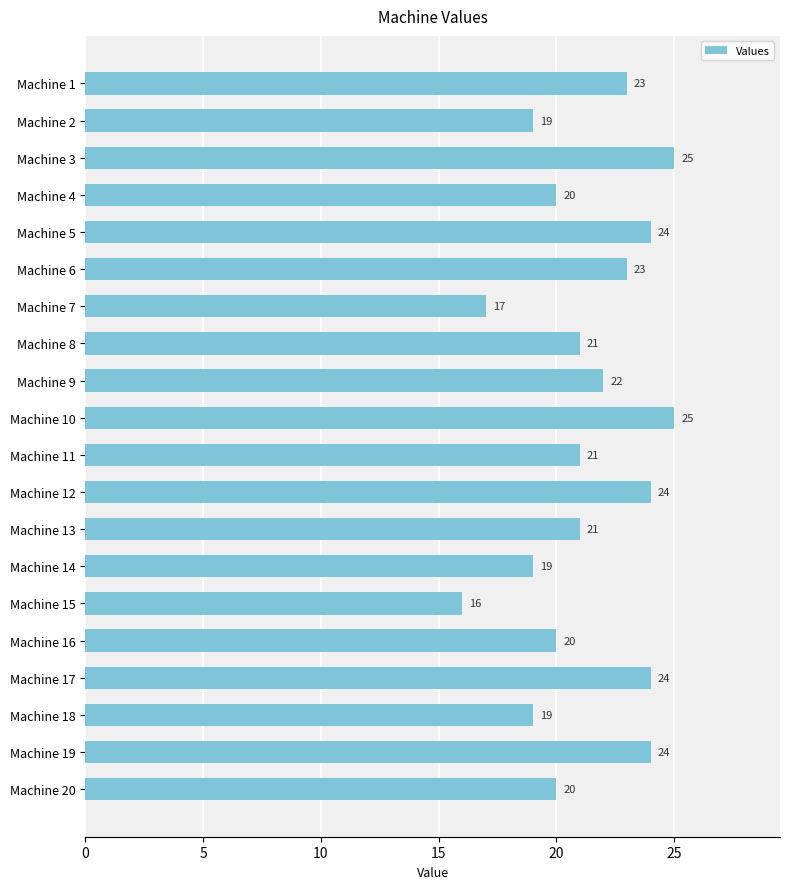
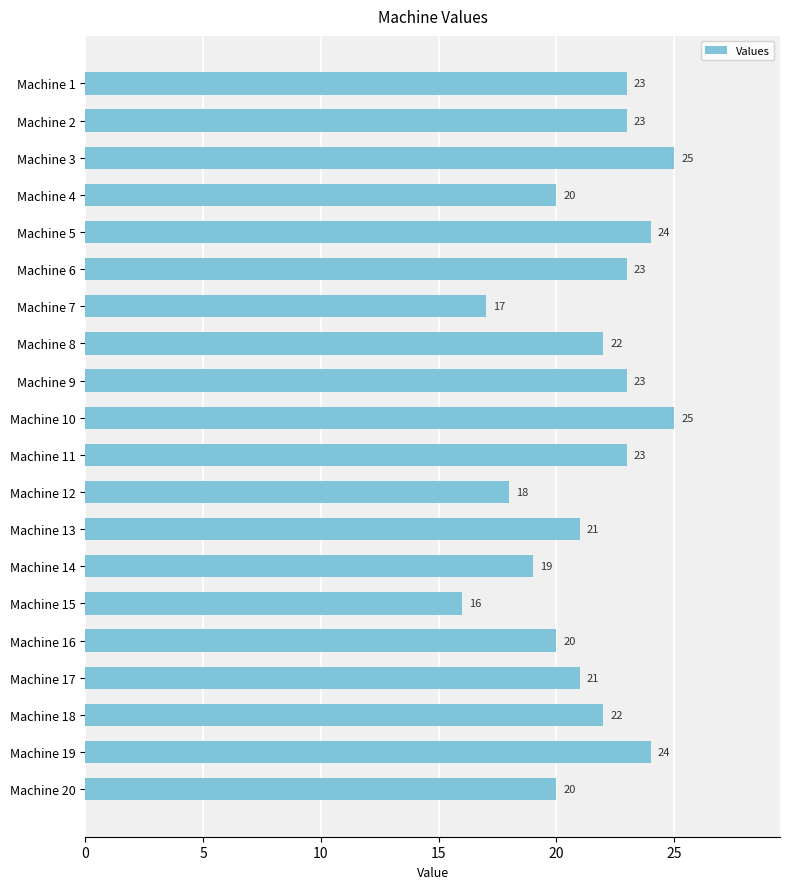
  {
    "Machine 1": 23,
-   "Machine 2": 19,
+   "Machine 2": 23,
    "Machine 3": 25,
    "Machine 4": 20,
    "Machine 5": 24,
    "Machine 6": 23,
    "Machine 7": 17,
-   "Machine 8": 21,
-   "Machine 9": 22,
+   "Machine 8": 22,
+   "Machine 9": 23,
    "Machine 10": 25,
-   "Machine 11": 21,
-   "Machine 12": 24,
+   "Machine 11": 23,
+   "Machine 12": 18,
    "Machine 13": 21,
    "Machine 14": 19,
    "Machine 15": 16,
    "Machine 16": 20,
-   "Machine 17": 24,
-   "Machine 18": 19,
+   "Machine 17": 21,
+   "Machine 18": 22,
    "Machine 19": 24,
    "Machine 20": 20
  }
